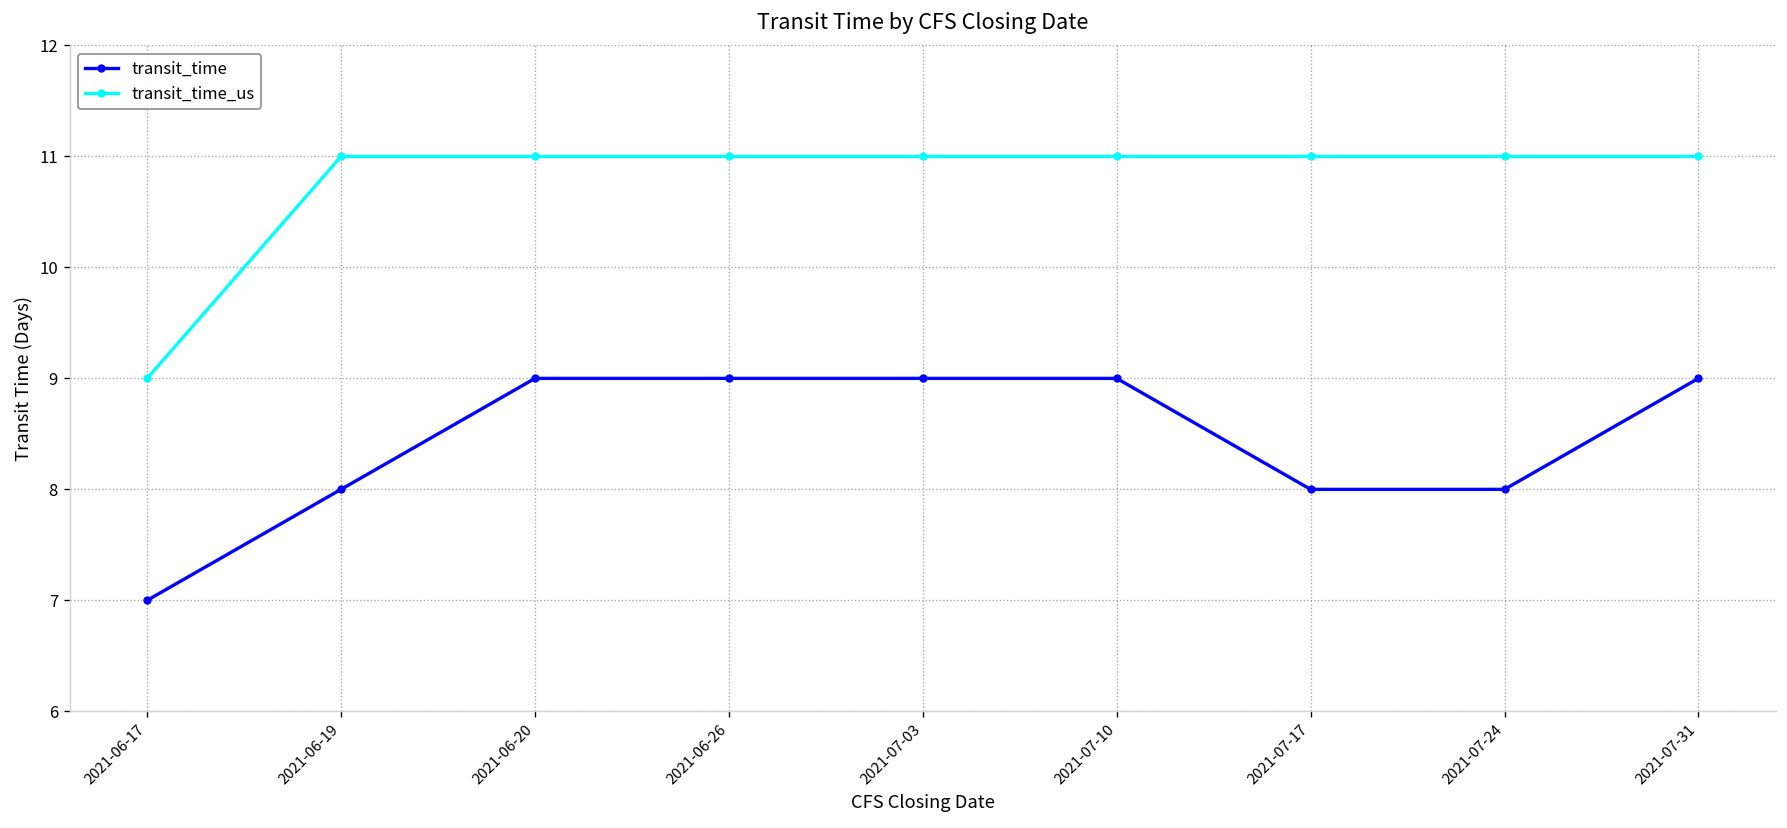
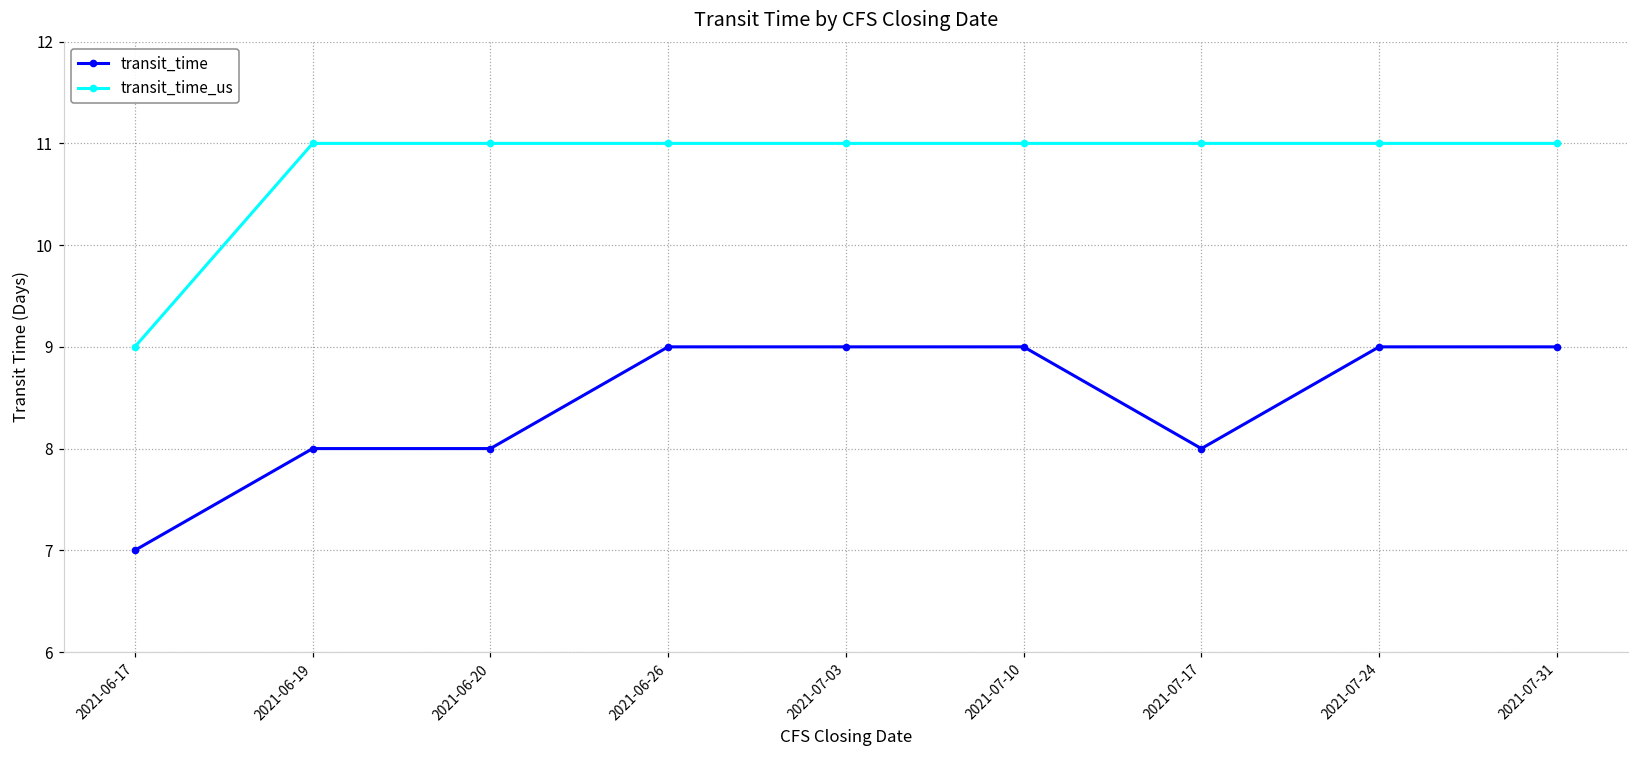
  {
    "transit_time": {
      "2021-06-17": 7,
      "2021-06-19": 8,
-     "2021-06-20": 9,
+     "2021-06-20": 8,
      "2021-06-26": 9,
      "2021-07-03": 9,
      "2021-07-10": 9,
      "2021-07-17": 8,
-     "2021-07-24": 8,
+     "2021-07-24": 9,
      "2021-07-31": 9
    },
    "transit_time_us": {
      "2021-06-17": 9,
      "2021-06-19": 11,
      "2021-06-20": 11,
      "2021-06-26": 11,
      "2021-07-03": 11,
      "2021-07-10": 11,
      "2021-07-17": 11,
      "2021-07-24": 11,
      "2021-07-31": 11
    }
  }
